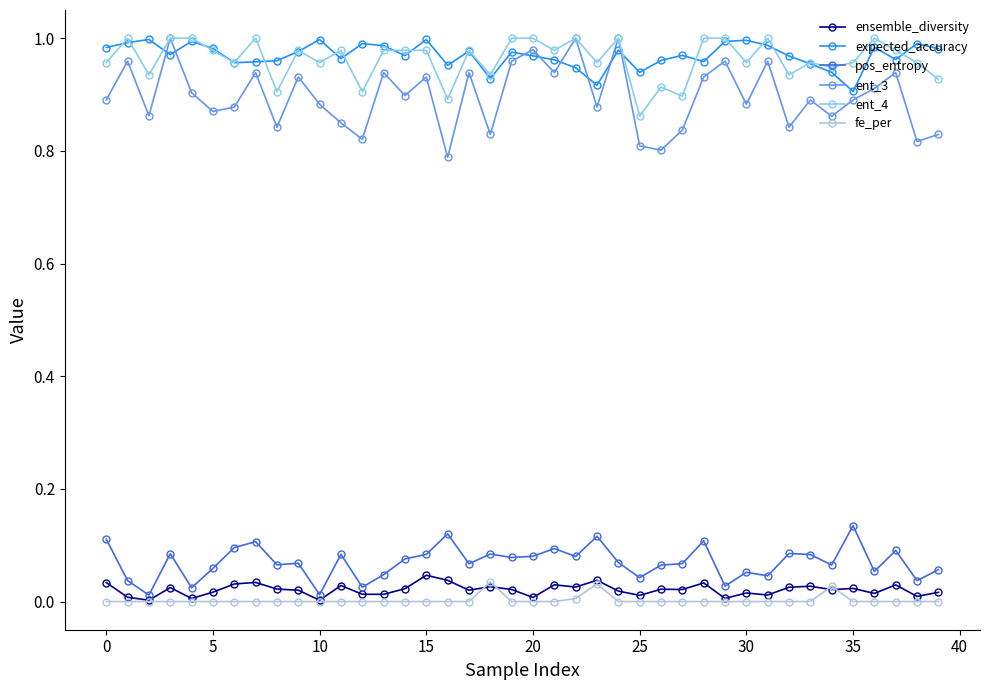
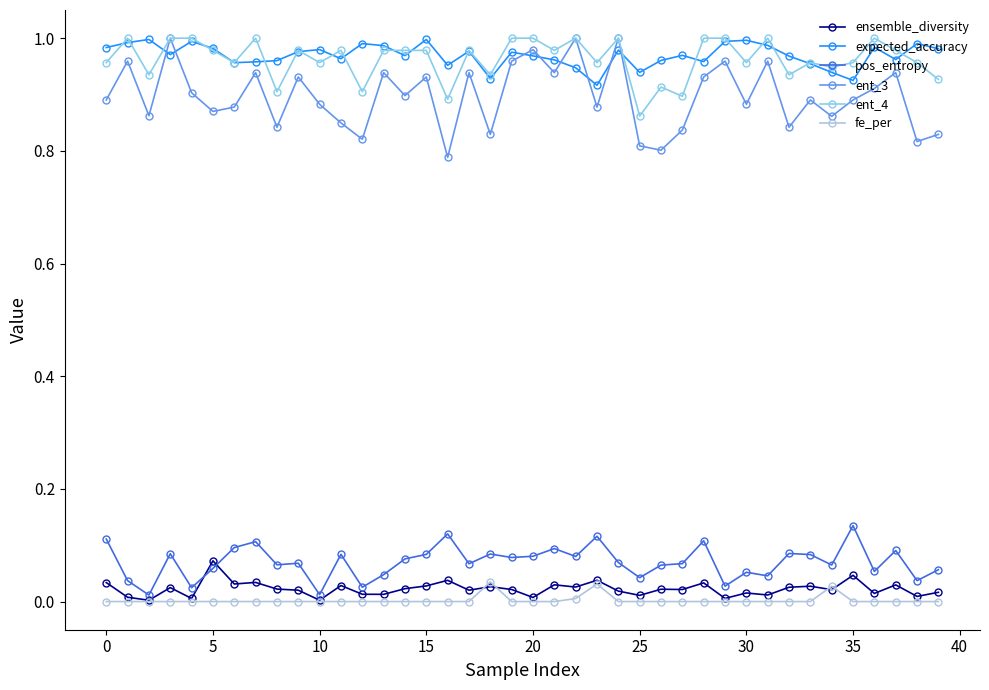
  {
    "ensemble_diversity": {
      "0": 0.03,
-     "5": 0.02,
-     "15": 0.05,
+     "5": 0.07,
+     "15": 0.03,
      "20": 0.01,
      "25": 0.01,
      "30": 0.02,
-     "35": 0.02
+     "35": 0.05
    },
    "expected_accuracy": {
      "0": 0.98,
-     "10": 1.00,
+     "10": 0.98,
      "15": 1.00,
      "20": 0.97,
      "25": 0.94,
      "30": 1.00,
-     "35": 0.91
+     "35": 0.93
    }
  }
